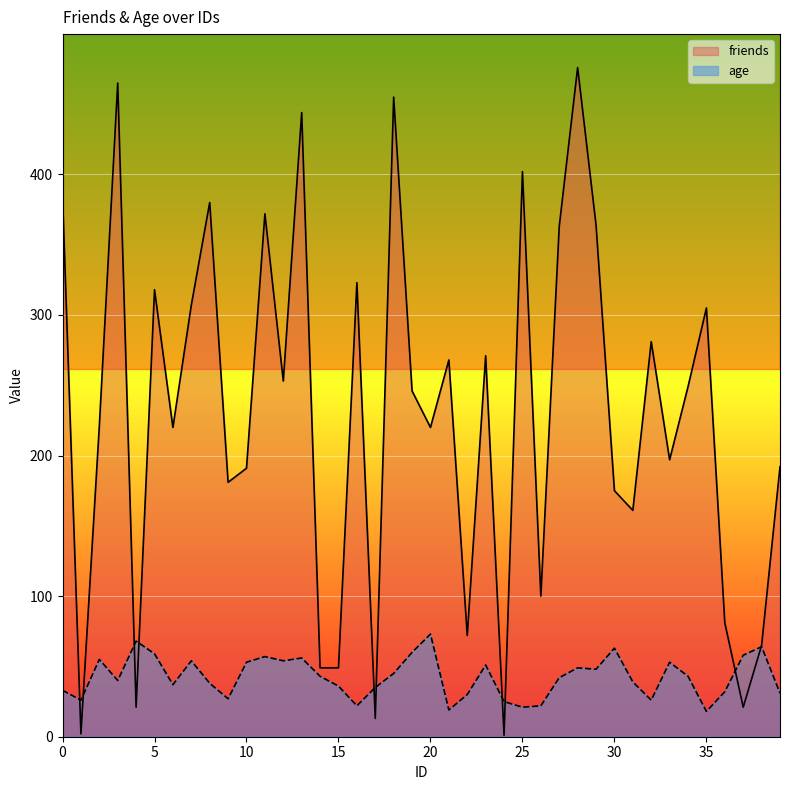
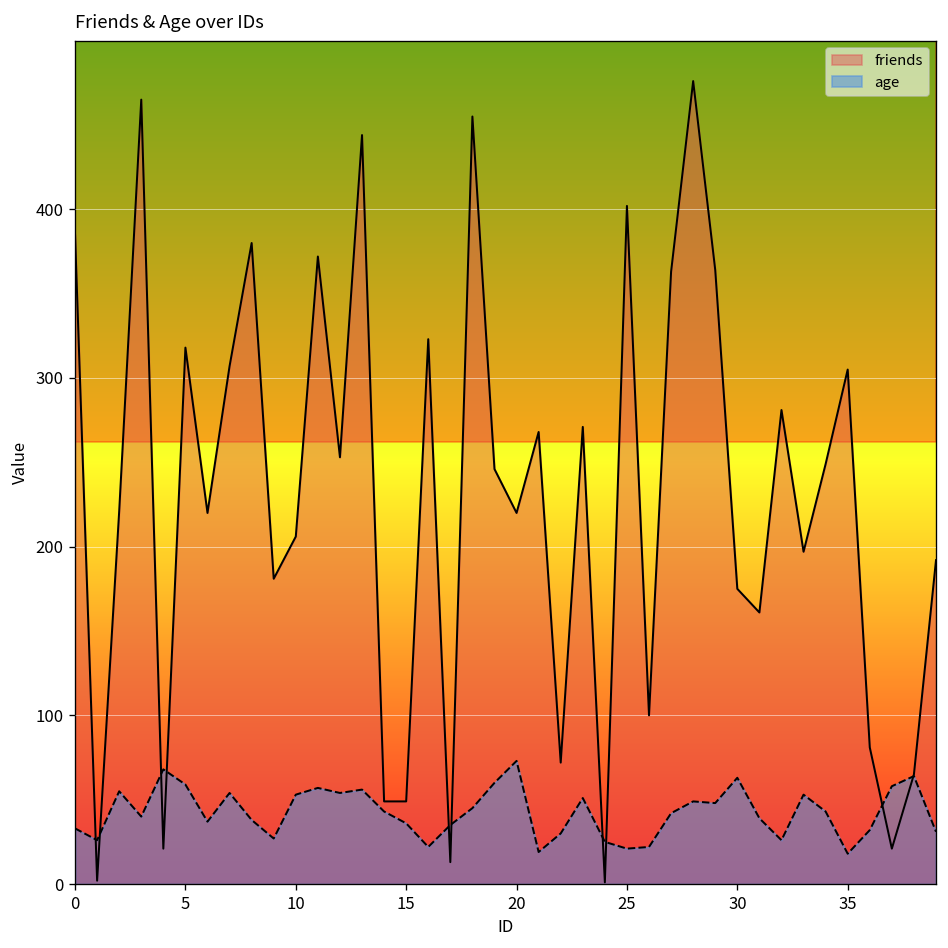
  {
    "friends": {
      "0": 385,
      "5": 318,
-     "10": 191,
+     "10": 206,
      "15": 49,
      "20": 220,
      "25": 402,
      "30": 175,
      "35": 305
    },
    "age": {
      "0": 33,
      "5": 59,
      "10": 53,
      "15": 36,
      "20": 73,
      "25": 21,
      "30": 63,
      "35": 18
    }
  }
